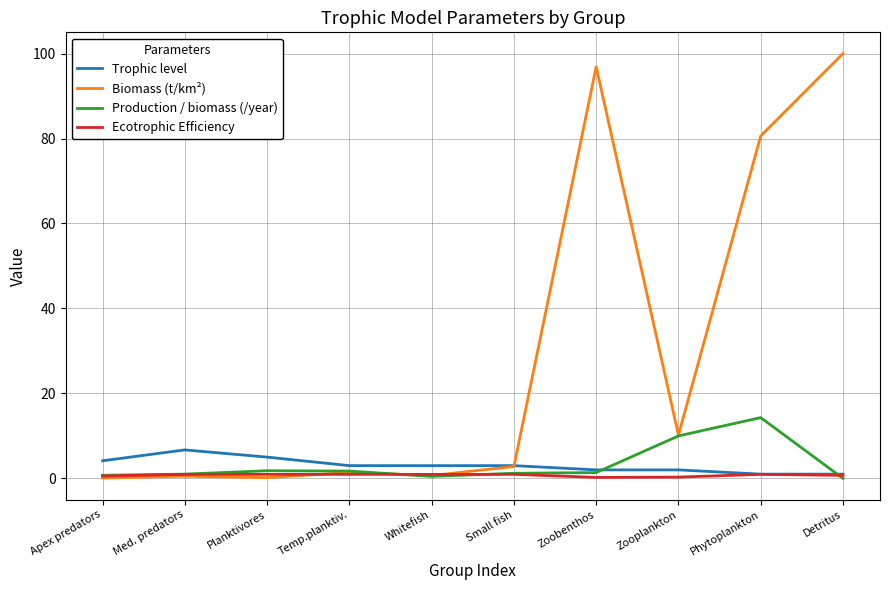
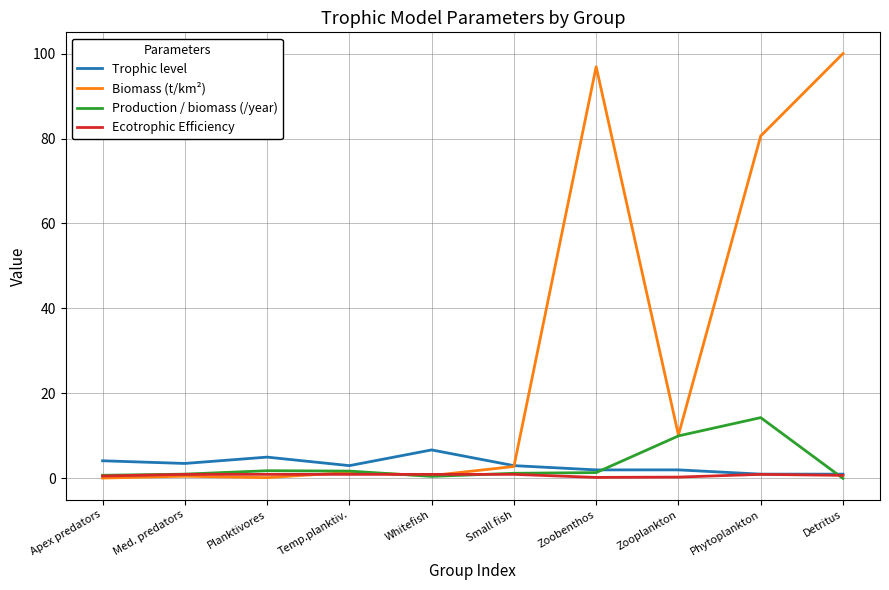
  {
    "Trophic level": {
      "Apex predators": 4,
-     "Med. predators": 7,
+     "Med. predators": 4,
      "Planktivores": 5,
      "Temp.planktiv.": 3,
-     "Whitefish": 3,
+     "Whitefish": 7,
      "Zoobenthos": 2,
      "Zooplankton": 2
    },
    "Biomass (t/km²)": {
      "Planktivores": 0,
      "Zoobenthos": 97,
      "Phytoplankton": 81,
      "Detritus": 100
    },
    "Production / biomass (/year)": {
      "Planktivores": 2,
      "Zoobenthos": 1,
      "Phytoplankton": 14,
      "Detritus": 0
    },
    "Ecotrophic Efficiency": {
      "Planktivores": 1,
      "Zoobenthos": 0,
      "Zooplankton": 0
    }
  }
